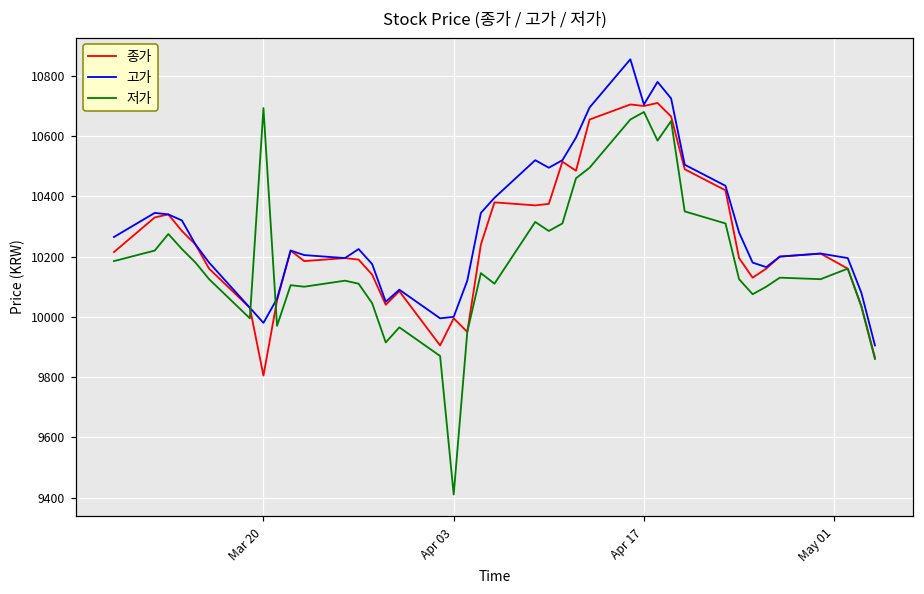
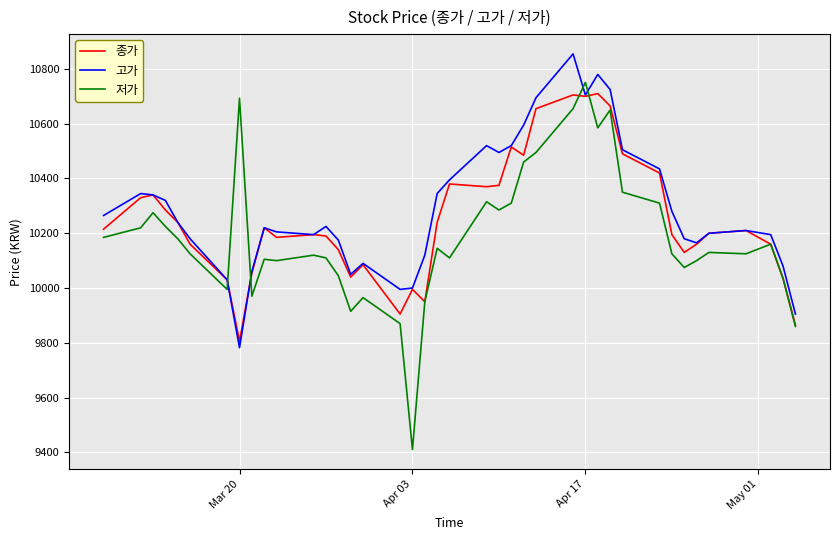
  {
    "종가": {
      "Mar 20": 9810
    },
    "고가": {
-     "Mar 20": 9980
+     "Mar 20": 9780
    },
    "저가": {
      "Mar 20": 10690,
      "Apr 03": 9410,
-     "Apr 17": 10680
+     "Apr 17": 10750
    }
  }
